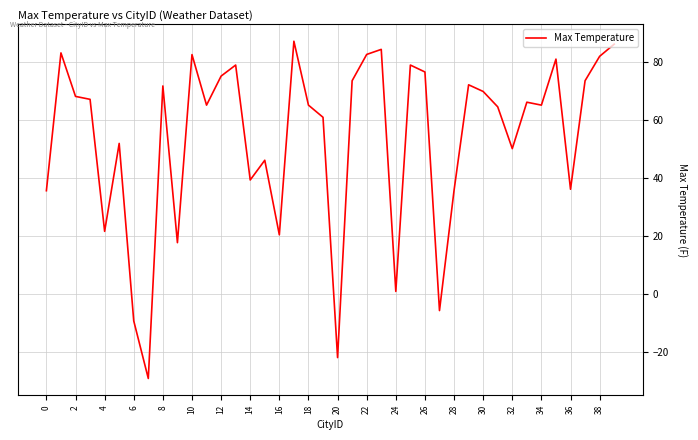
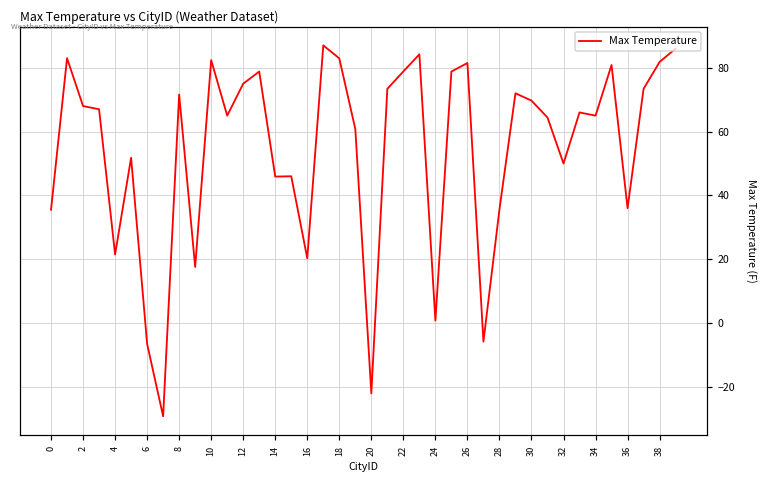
  {
    "0": 36,
    "2": 68,
    "4": 22,
-   "6": -9,
+   "6": -7,
    "8": 72,
    "10": 82,
    "12": 75,
-   "14": 39,
+   "14": 46,
    "16": 20,
-   "18": 65,
+   "18": 83,
    "20": -22,
-   "22": 82,
+   "22": 79,
    "24": 1,
-   "26": 76,
+   "26": 81,
    "28": 36,
    "30": 70,
    "32": 50,
    "34": 65,
    "36": 36,
    "38": 82
  }
